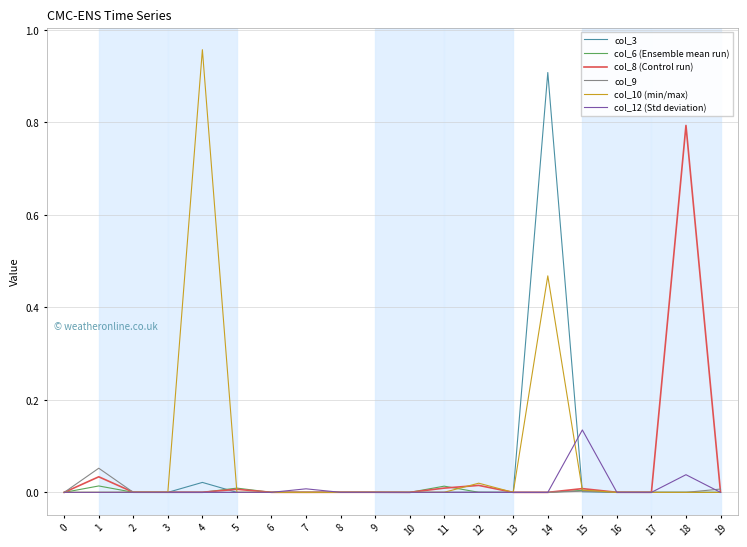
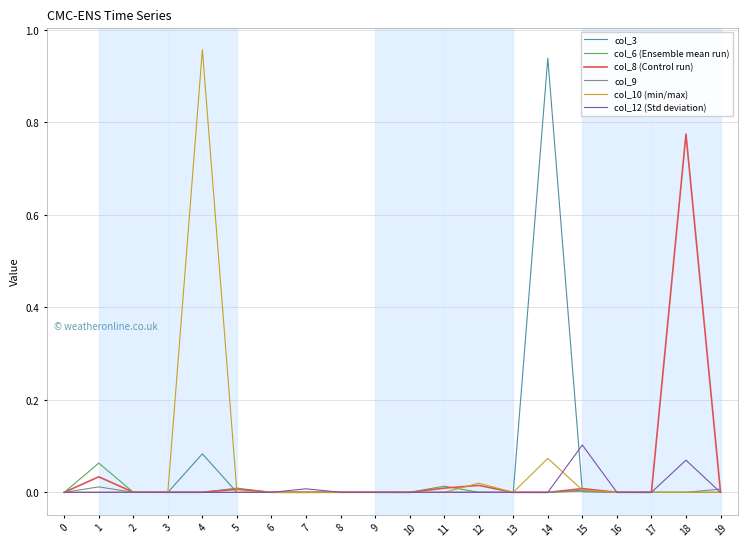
  {
    "col_3": {
-     "4": 0.02,
-     "14": 0.91
+     "4": 0.08,
+     "14": 0.94
    },
    "col_6 (Ensemble mean run)": {
-     "1": 0.01
+     "1": 0.06
    },
    "col_8 (Control run)": {
      "1": 0.03,
-     "18": 0.79
+     "18": 0.77
    },
    "col_9": {
-     "1": 0.05,
+     "1": 0.01,
      "19": 0.01
    },
    "col_10 (min/max)": {
      "4": 0.96,
-     "14": 0.47
+     "14": 0.07
    },
    "col_12 (Std deviation)": {
      "7": 0.01,
-     "15": 0.13,
-     "18": 0.04
+     "15": 0.10,
+     "18": 0.07
    }
  }
